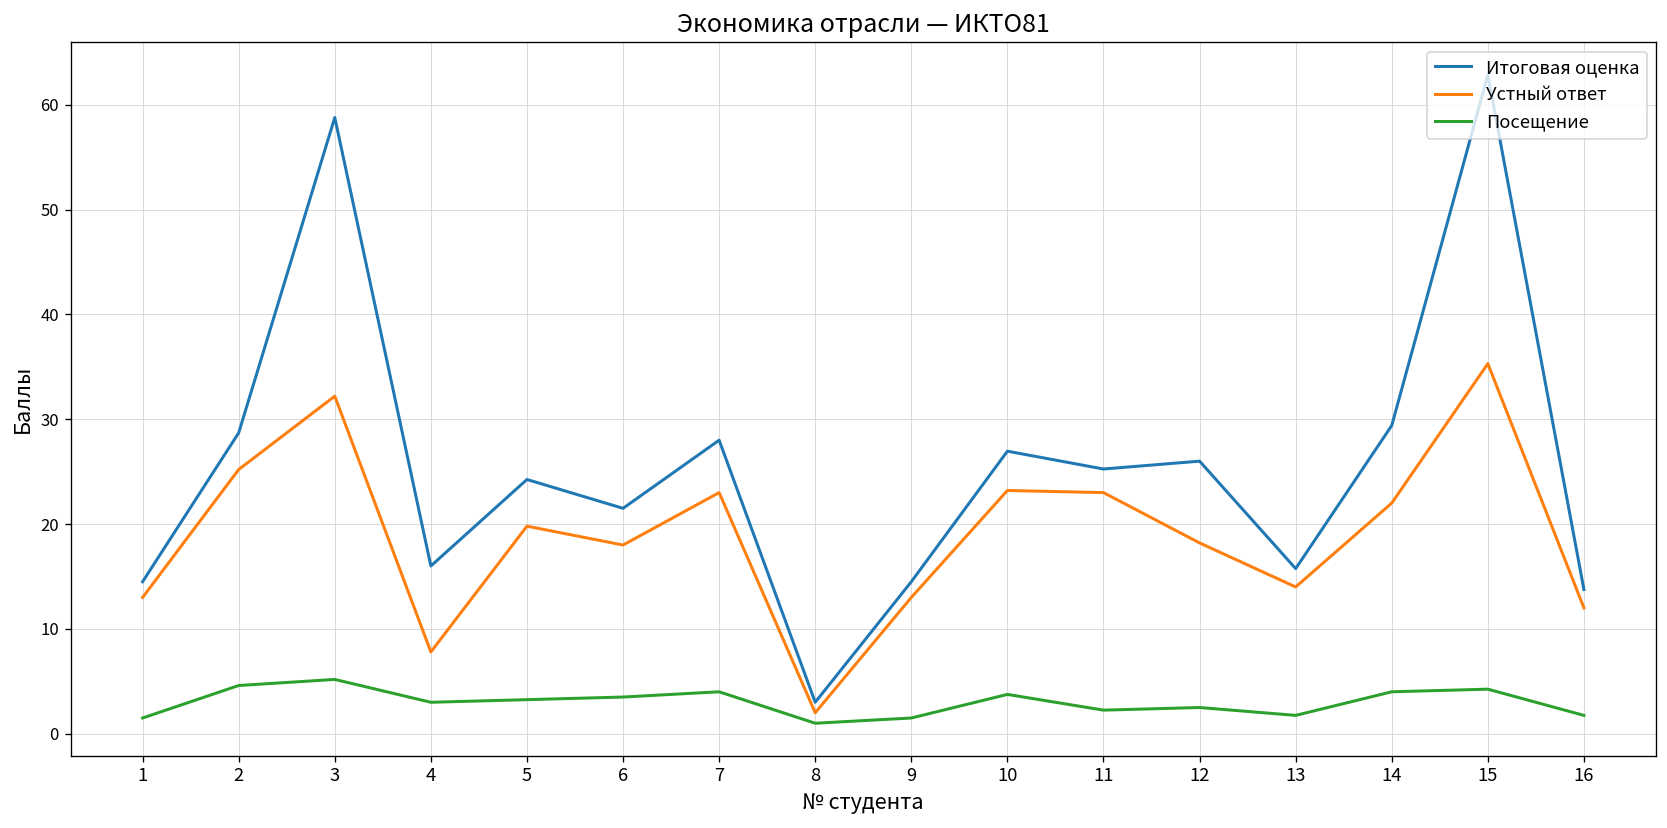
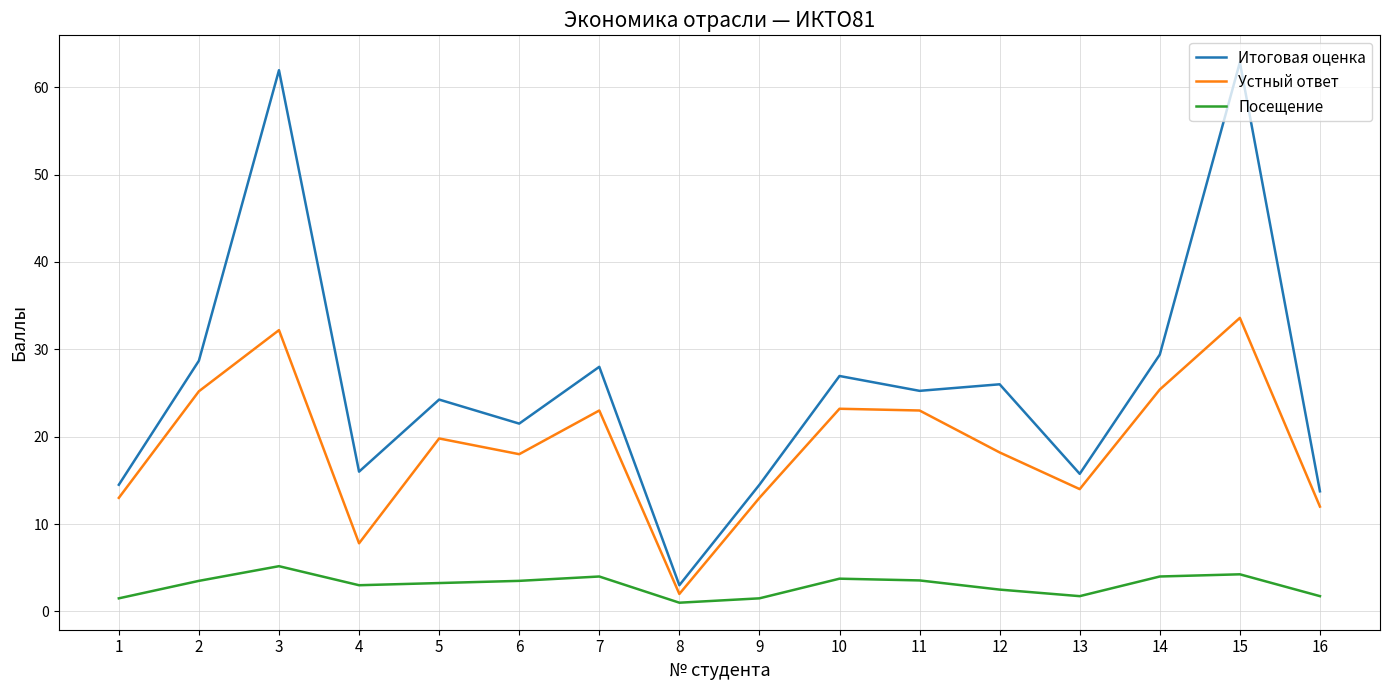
  {
    "Итоговая оценка": {
      "1": 15,
      "2": 29,
-     "3": 59,
+     "3": 62,
      "4": 16,
      "5": 24,
      "6": 22,
      "7": 28,
      "8": 3,
      "9": 15,
      "10": 27,
      "11": 25,
      "12": 26,
      "13": 16,
      "14": 29,
      "16": 14
    },
    "Устный ответ": {
      "1": 13,
      "2": 25,
      "3": 32,
      "4": 8,
      "5": 20,
      "6": 18,
      "7": 23,
      "8": 2,
      "9": 13,
      "10": 23,
      "11": 23,
      "12": 18,
      "13": 14,
-     "14": 22,
-     "15": 35,
+     "14": 25,
+     "15": 34,
      "16": 12
    },
    "Посещение": {
      "1": 2,
-     "2": 5,
+     "2": 4,
      "3": 5,
      "4": 3,
      "5": 3,
      "6": 4,
      "7": 4,
      "8": 1,
      "9": 2,
      "10": 4,
-     "11": 2,
+     "11": 4,
      "12": 3,
      "13": 2,
      "14": 4,
      "15": 4,
      "16": 2
    }
  }
